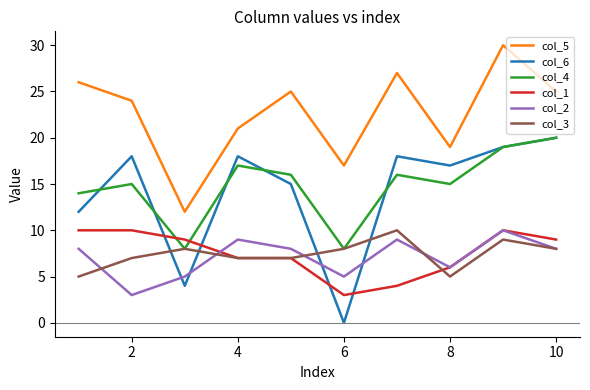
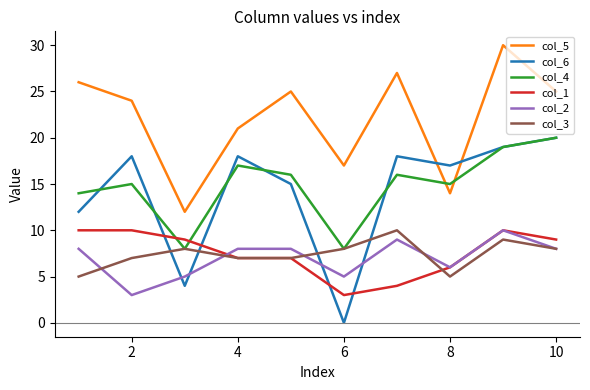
  {
    "col_5": {
      "2": 24,
      "4": 21,
      "6": 17,
-     "8": 19
+     "8": 14
    },
    "col_6": {
      "2": 18,
      "4": 18,
      "6": 0,
      "8": 17
    },
    "col_4": {
      "2": 15,
      "4": 17,
      "8": 15
    },
    "col_1": {
      "2": 10,
      "6": 3,
      "10": 9
    },
    "col_2": {
      "2": 3,
-     "4": 9,
+     "4": 8,
      "6": 5
    },
    "col_3": {
      "2": 7,
      "8": 5
    }
  }
